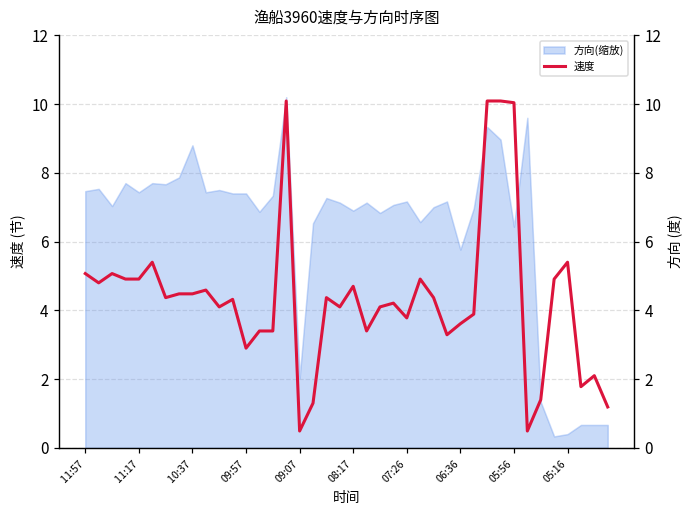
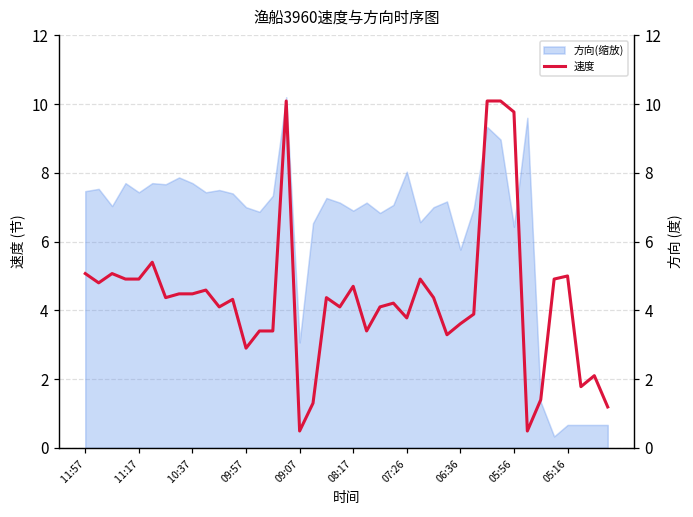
  {
    "方向(缩放)": {
      "11:57": 7.5,
      "11:17": 7.4,
-     "10:37": 8.8,
-     "09:57": 7.4,
-     "09:07": 2.0,
+     "10:37": 7.7,
+     "09:57": 7.0,
+     "09:07": 3.1,
      "08:17": 6.9,
-     "07:26": 7.2,
+     "07:26": 8.0,
      "06:36": 5.8,
      "05:56": 6.4,
-     "05:16": 0.4
+     "05:16": 0.7
    },
    "速度": {
      "11:57": 5.1,
      "11:17": 4.9,
      "10:37": 4.5,
      "09:57": 2.9,
      "09:07": 0.5,
      "08:17": 4.7,
      "07:26": 3.8,
      "06:36": 3.6,
-     "05:56": 10.0,
-     "05:16": 5.4
+     "05:56": 9.8,
+     "05:16": 5.0
    }
  }
